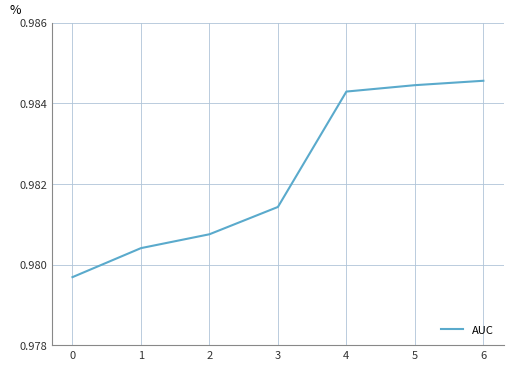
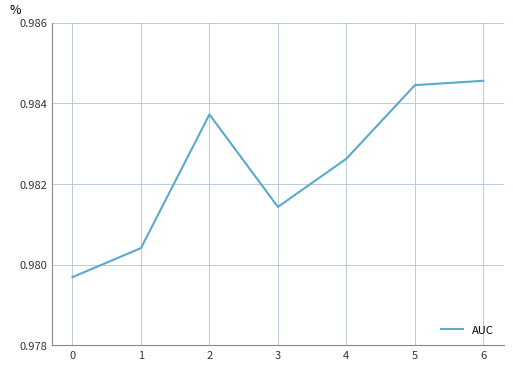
  {
    "0": 0.9797,
    "1": 0.9804,
-   "2": 0.9808,
+   "2": 0.9837,
    "3": 0.9814,
-   "4": 0.9843,
+   "4": 0.9826,
    "5": 0.9845,
    "6": 0.9846
  }
